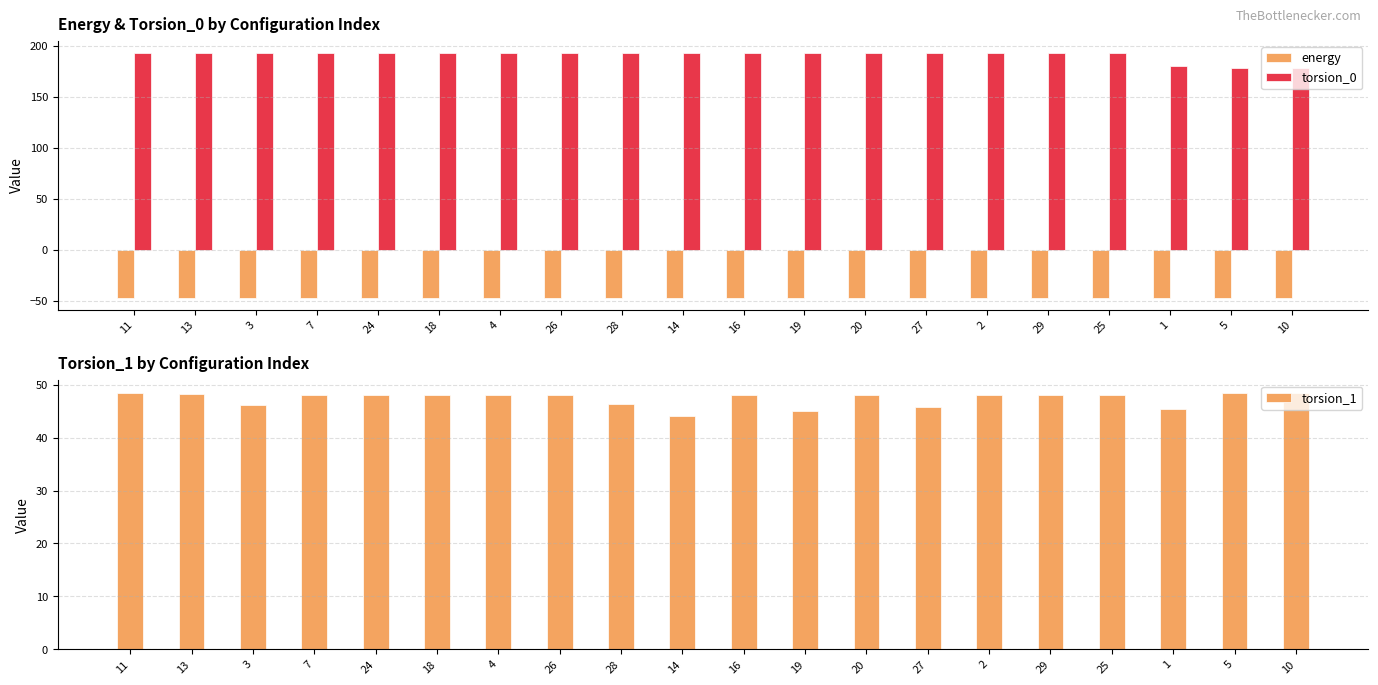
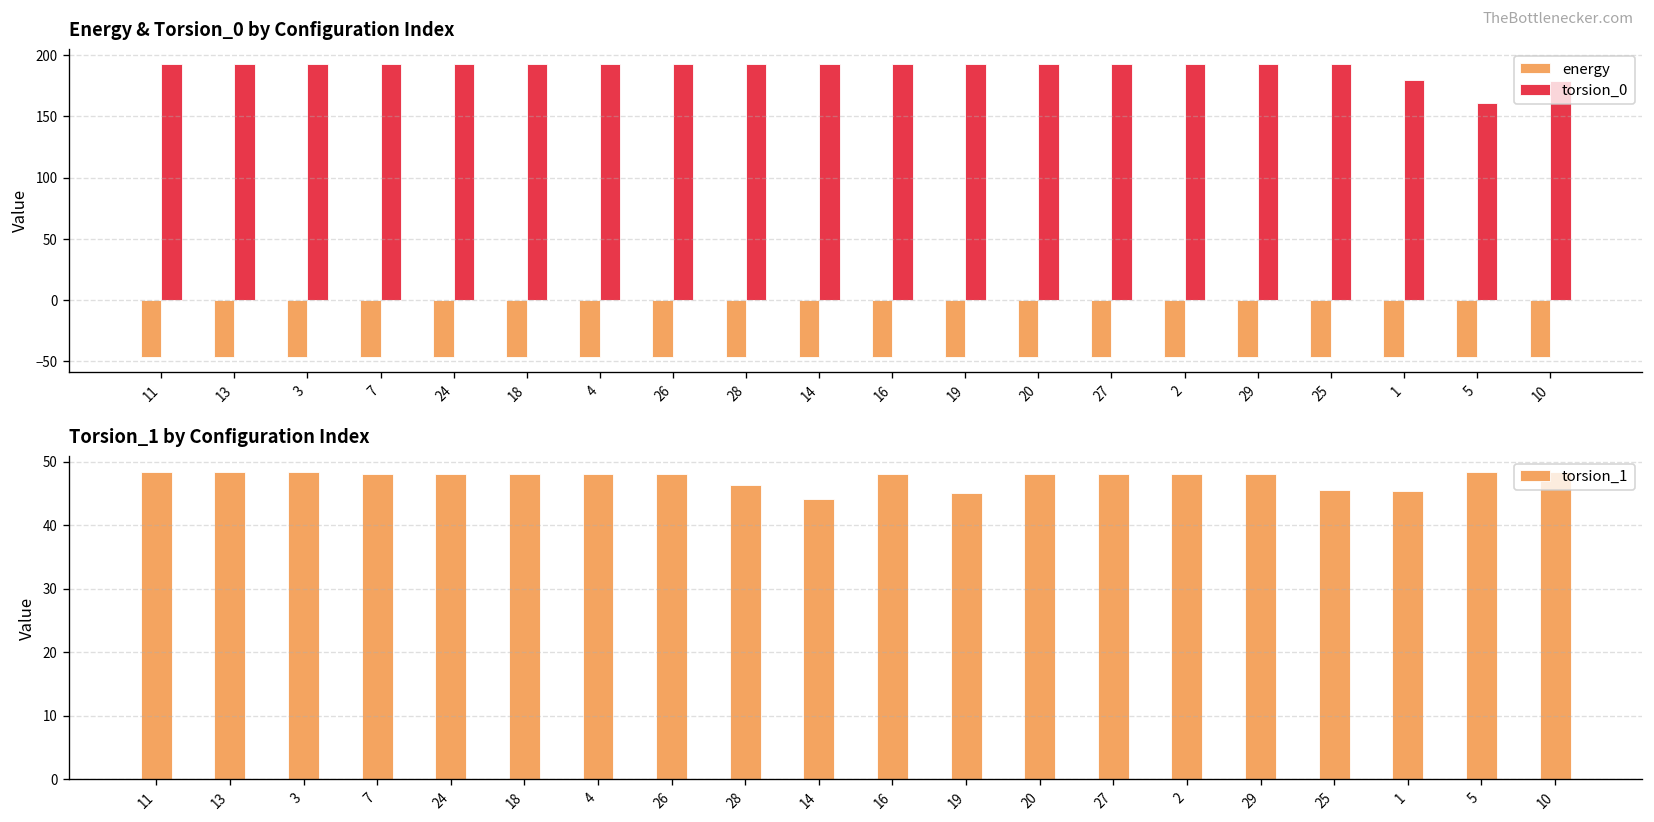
  {
    "Energy & Torsion_0 by Configuration Index": {
      "energy": {
        "11": -46,
        "13": -46,
        "3": -46,
        "7": -46,
        "24": -46,
        "18": -46,
        "4": -46,
        "26": -46,
        "28": -46,
        "14": -46,
        "16": -46,
        "19": -46,
        "20": -46,
        "27": -46,
        "2": -46,
        "29": -46,
        "25": -46,
        "1": -46,
        "5": -46,
        "10": -46
      },
      "torsion_0": {
        "11": 193,
        "13": 193,
        "3": 193,
        "7": 193,
        "24": 193,
        "18": 193,
        "4": 193,
        "26": 193,
        "28": 193,
        "14": 193,
        "16": 193,
        "19": 193,
        "20": 193,
        "27": 193,
        "2": 193,
        "29": 193,
        "25": 193,
        "1": 180,
-       "5": 179
+       "5": 161
      }
    },
    "Torsion_1 by Configuration Index": {
      "11": 48,
      "13": 48,
-     "3": 46,
+     "3": 48,
      "7": 48,
      "24": 48,
      "18": 48,
      "4": 48,
      "26": 48,
      "28": 46,
      "14": 44,
      "16": 48,
      "19": 45,
      "20": 48,
-     "27": 46,
+     "27": 48,
      "2": 48,
      "29": 48,
-     "25": 48,
+     "25": 46,
      "1": 45,
      "5": 48
    }
  }
